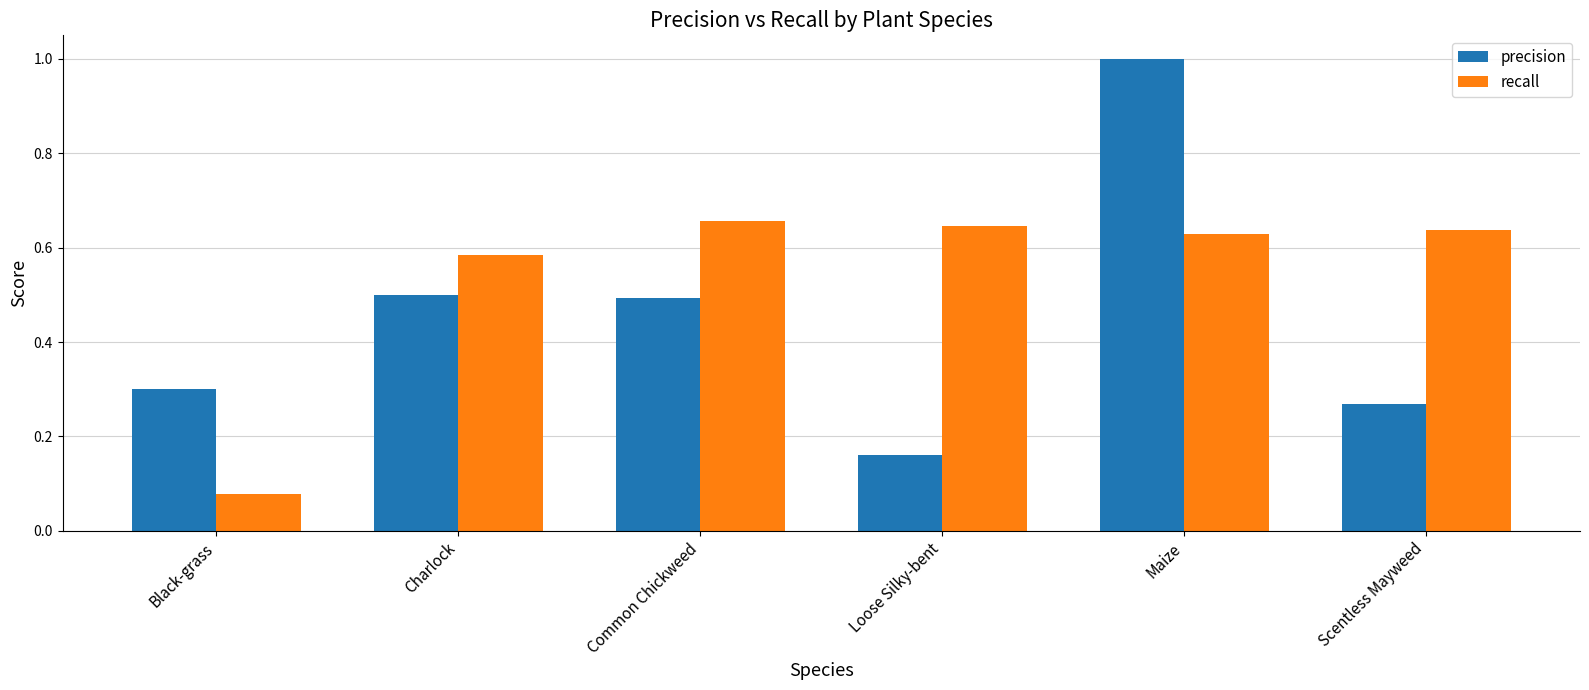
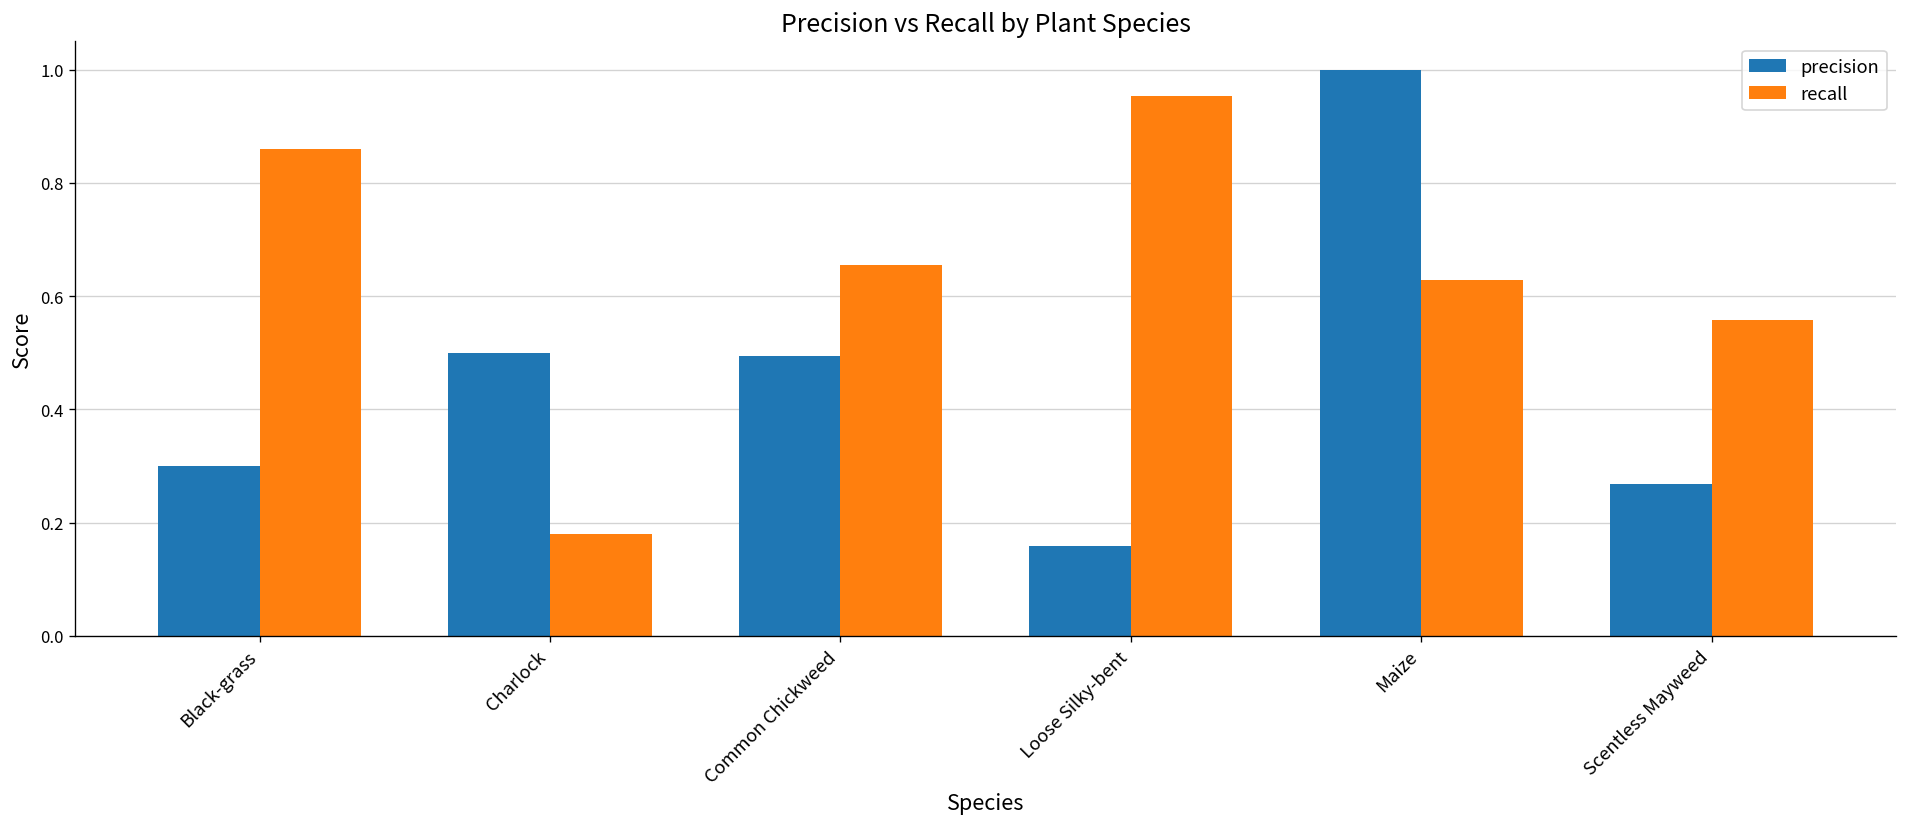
  {
    "precision": {
      "Black-grass": 0.30,
      "Charlock": 0.50,
      "Common Chickweed": 0.49,
      "Loose Silky-bent": 0.16,
      "Maize": 1.00,
      "Scentless Mayweed": 0.27
    },
    "recall": {
-     "Black-grass": 0.08,
-     "Charlock": 0.58,
+     "Black-grass": 0.86,
+     "Charlock": 0.18,
      "Common Chickweed": 0.66,
-     "Loose Silky-bent": 0.65,
+     "Loose Silky-bent": 0.95,
      "Maize": 0.63,
-     "Scentless Mayweed": 0.64
+     "Scentless Mayweed": 0.56
    }
  }
